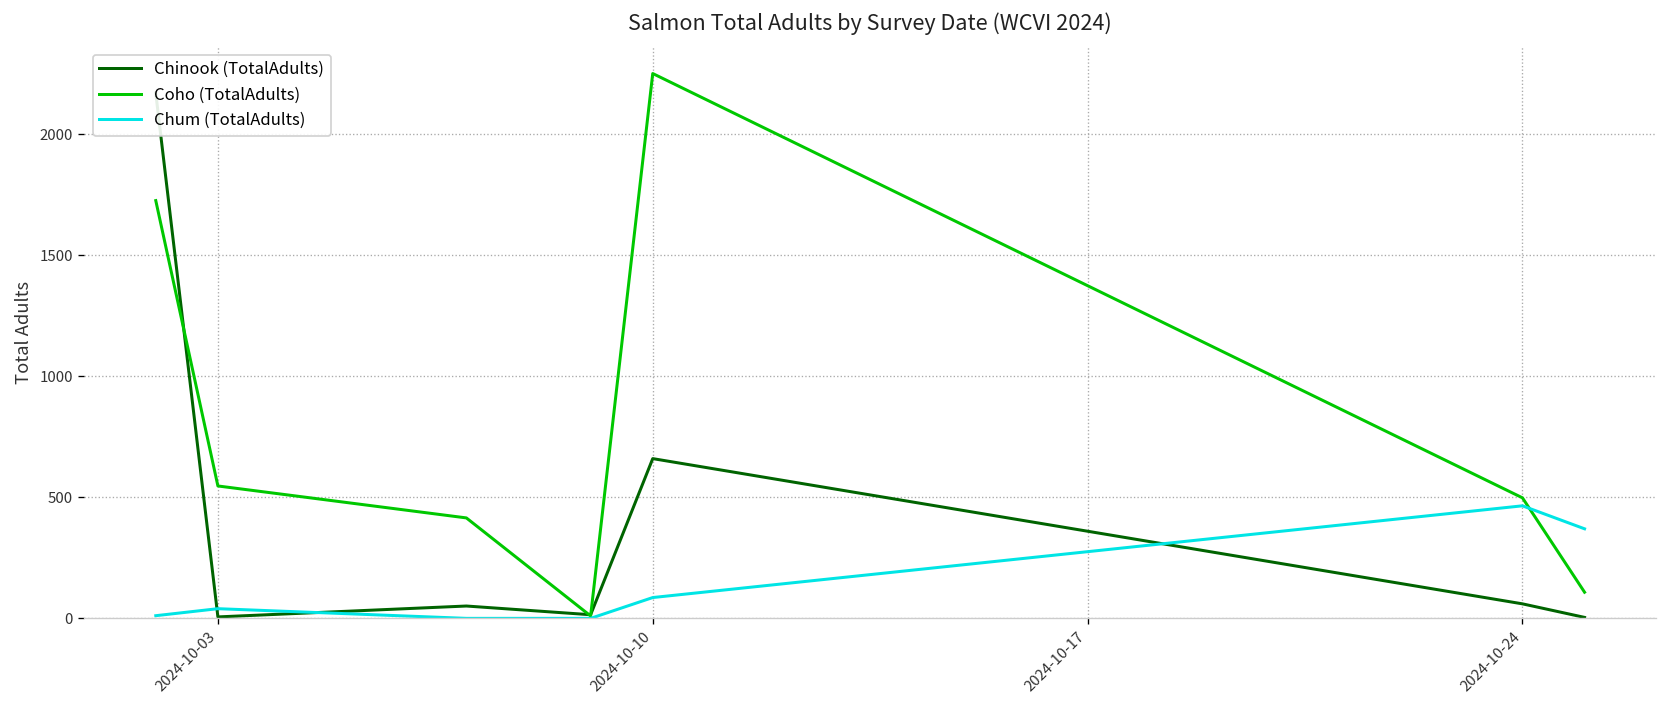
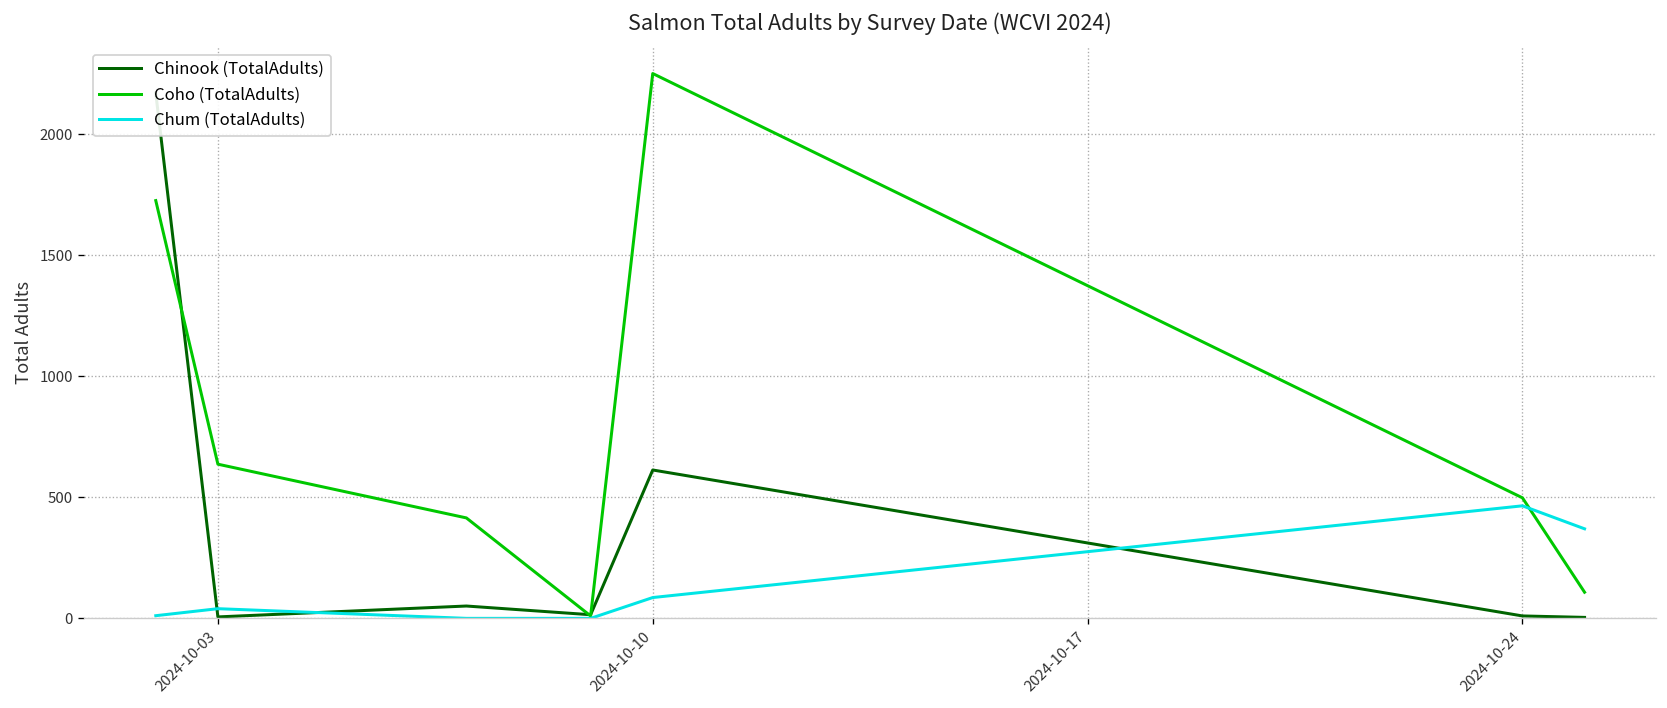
  {
    "Chinook (TotalAdults)": {
      "2024-10-03": 10,
-     "2024-10-10": 660,
-     "2024-10-24": 60
+     "2024-10-10": 610,
+     "2024-10-24": 10
    },
    "Coho (TotalAdults)": {
-     "2024-10-03": 550,
+     "2024-10-03": 640,
      "2024-10-10": 2250,
      "2024-10-24": 500
    },
    "Chum (TotalAdults)": {
      "2024-10-03": 40,
      "2024-10-10": 90,
      "2024-10-24": 470
    }
  }
